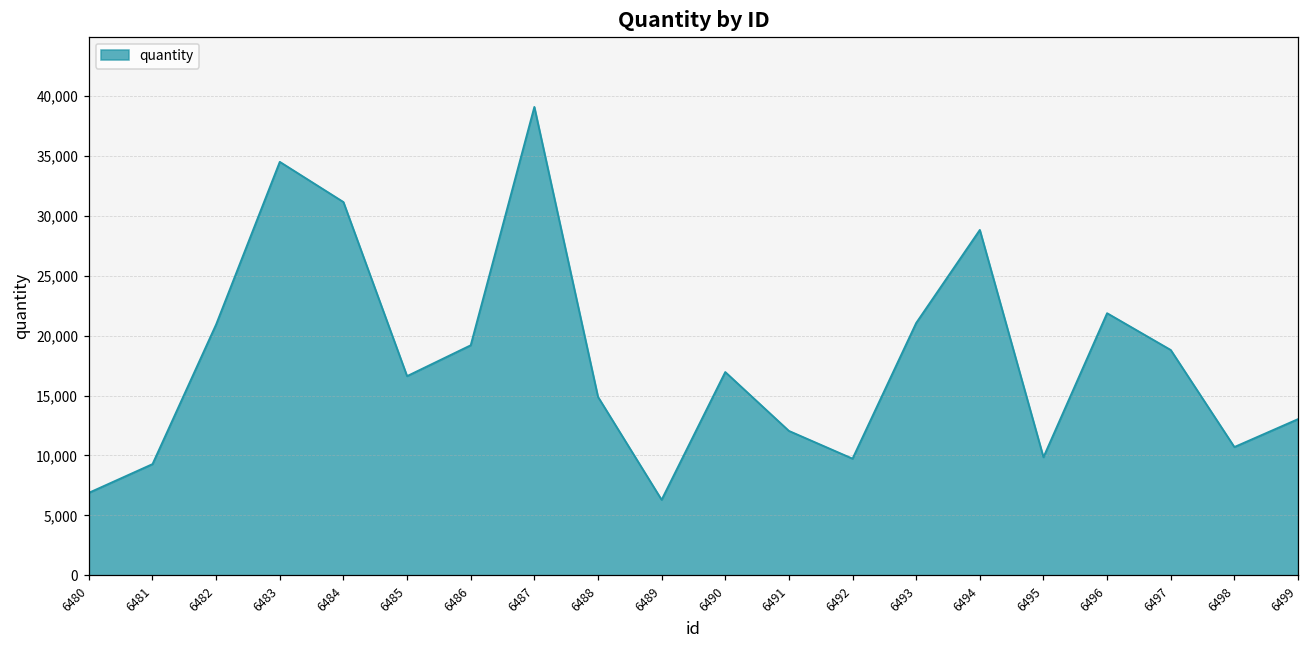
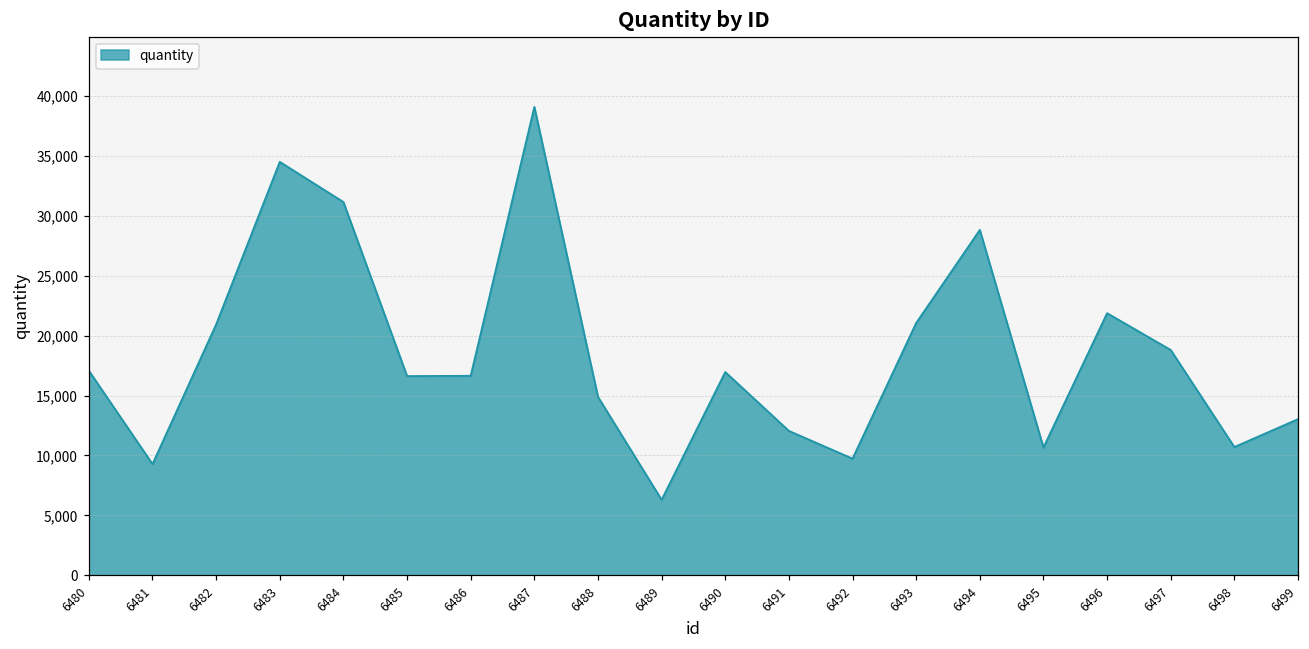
  {
-   "6480": "6,900",
+   "6480": "17,100",
    "6481": "9,300",
    "6482": "20,900",
    "6483": "34,500",
    "6484": "31,200",
    "6485": "16,600",
-   "6486": "19,200",
+   "6486": "16,700",
    "6487": "39,100",
    "6488": "14,900",
    "6489": "6,300",
    "6490": "17,000",
    "6491": "12,100",
    "6492": "9,700",
    "6493": "21,100",
    "6494": "28,800",
-   "6495": "9,900",
+   "6495": "10,700",
    "6496": "21,900",
    "6497": "18,800",
    "6498": "10,700",
    "6499": "13,000"
  }
